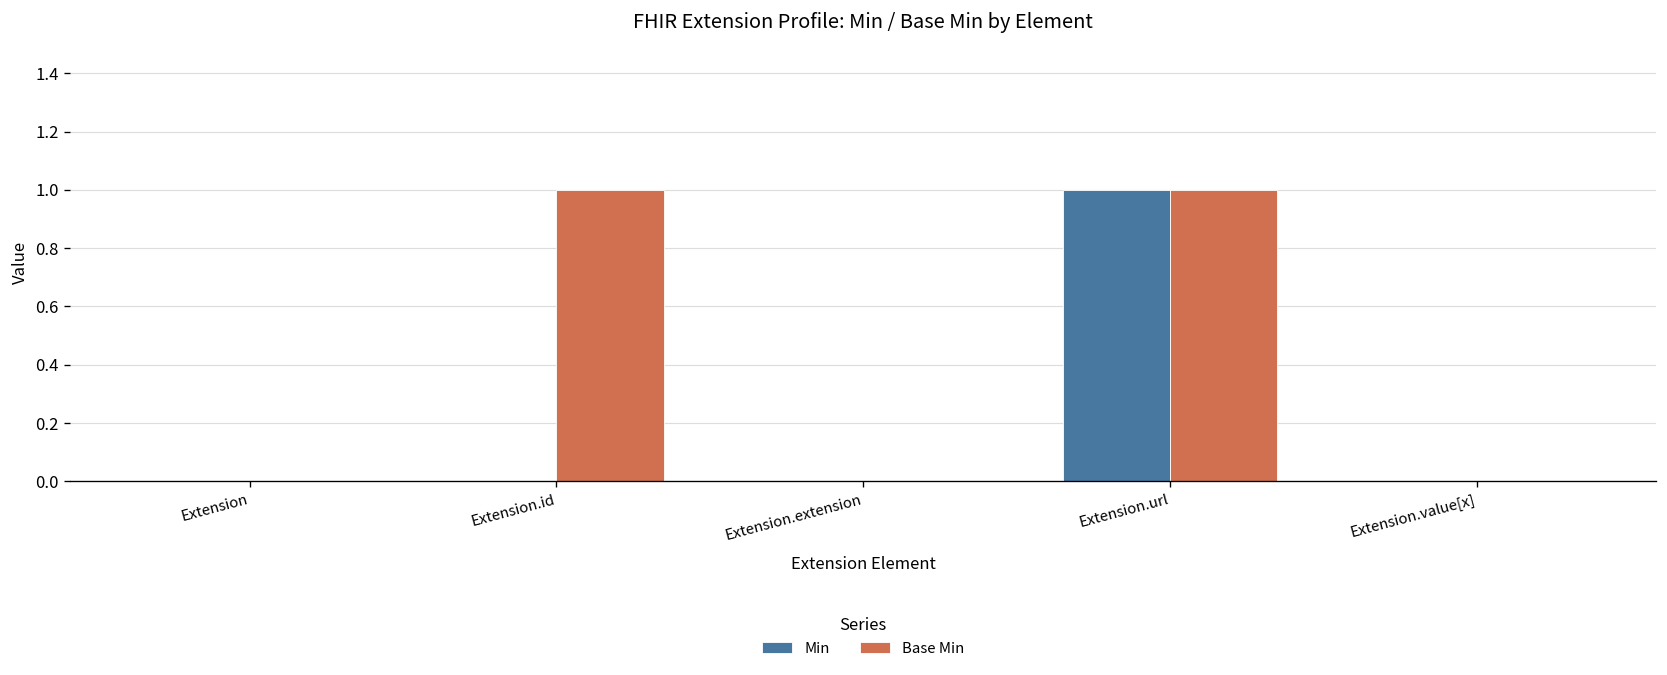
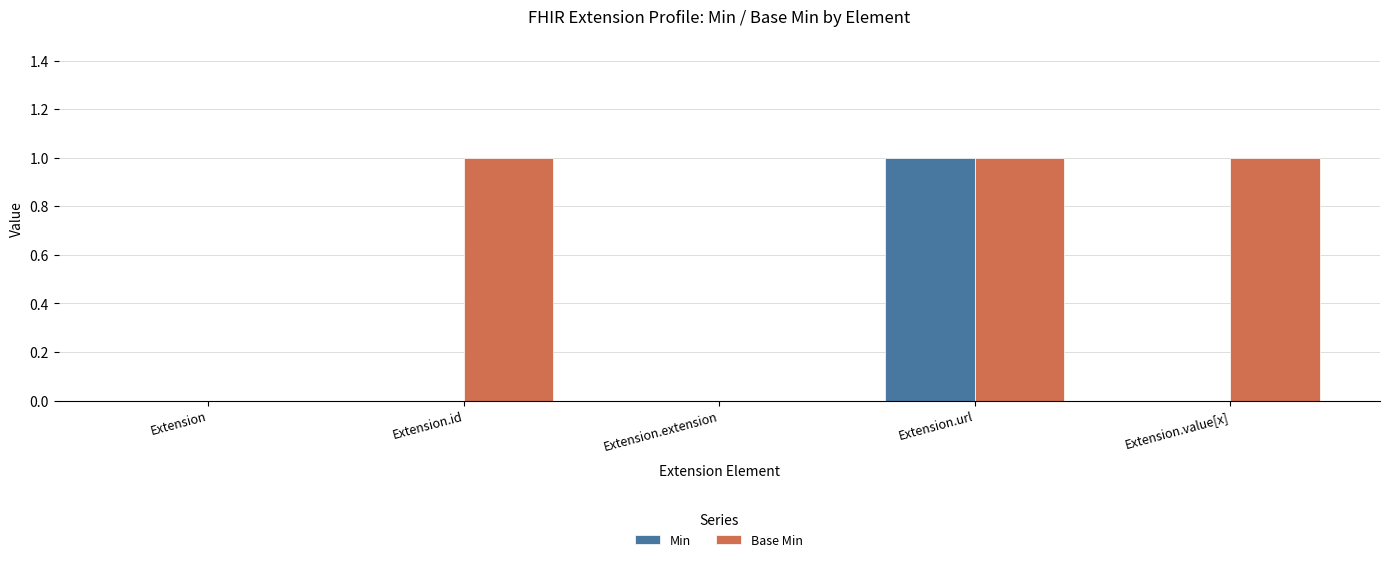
  {
    "Min": {
      "Extension": 0,
      "Extension.id": 0,
      "Extension.extension": 0,
      "Extension.url": 1,
      "Extension.value[x]": 0
    },
    "Base Min": {
      "Extension": 0,
      "Extension.id": 1,
      "Extension.extension": 0,
      "Extension.url": 1,
-     "Extension.value[x]": 0
+     "Extension.value[x]": 1
    }
  }
